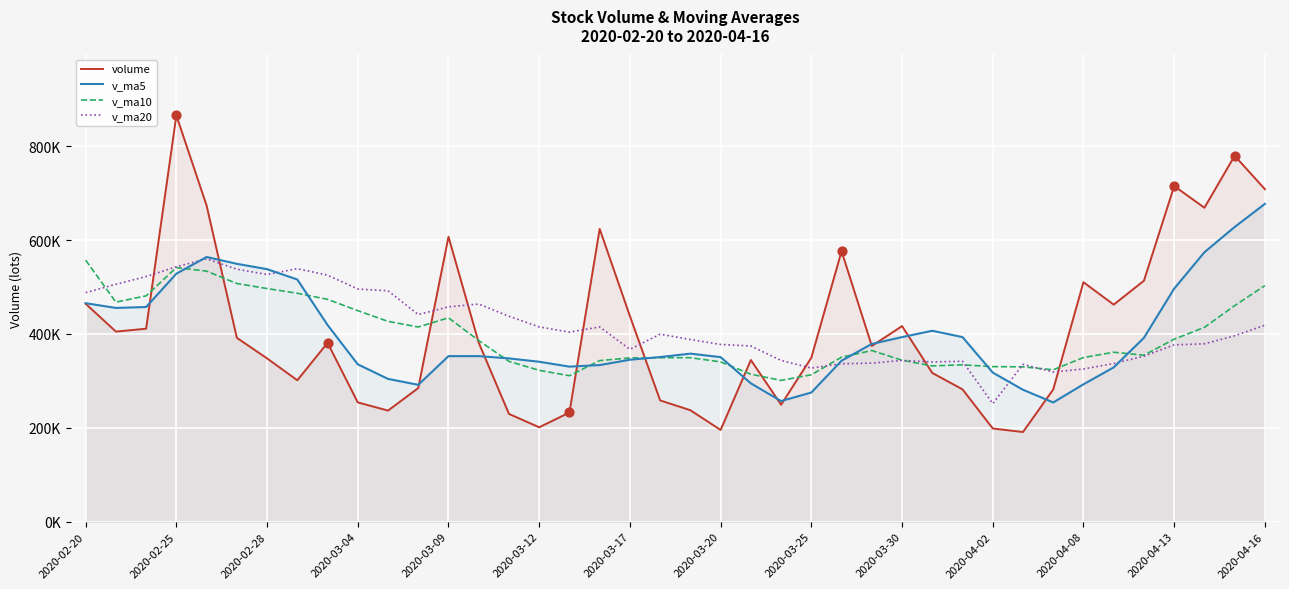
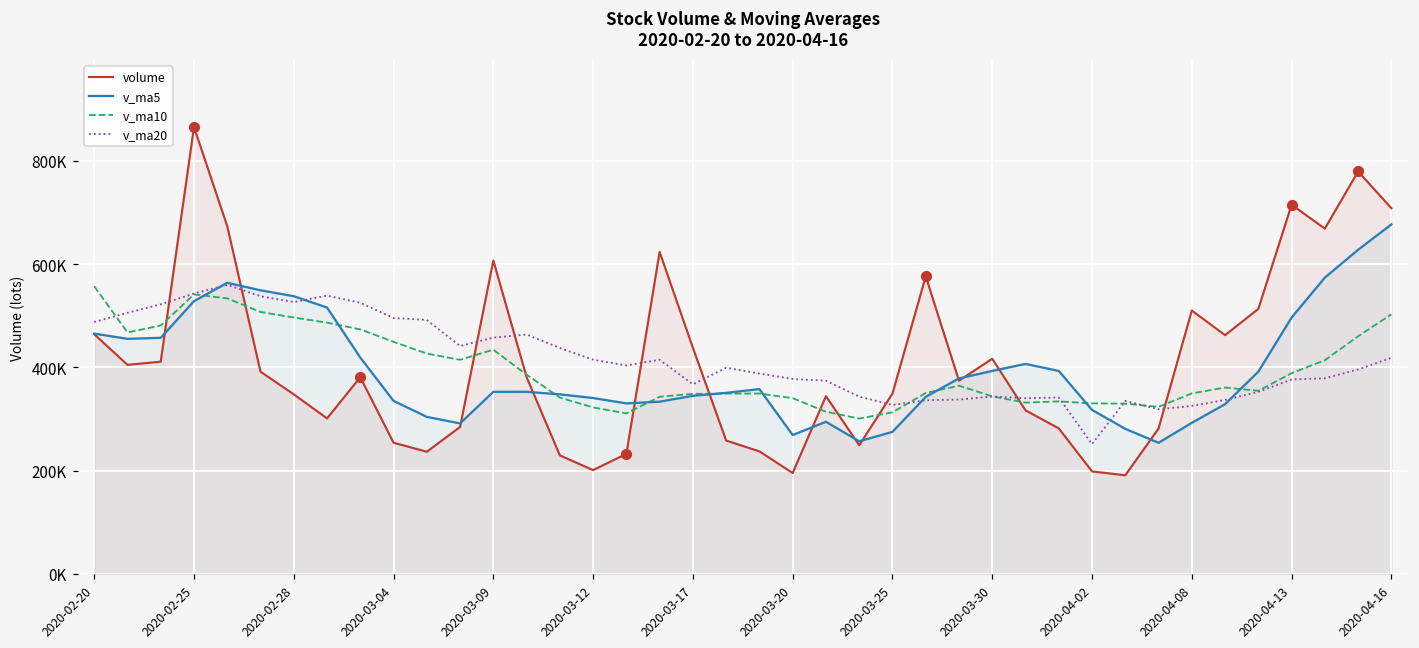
  {
    "v_ma5": {
      "2020-02-25": 530000,
      "2020-02-28": 540000,
      "2020-03-04": 340000,
      "2020-03-09": 350000,
      "2020-03-12": 340000,
-     "2020-03-20": 350000,
+     "2020-03-20": 270000,
      "2020-03-25": 280000,
      "2020-03-30": 390000,
      "2020-04-02": 320000,
      "2020-04-08": 290000,
      "2020-04-13": 500000,
      "2020-04-16": 680000
    },
    "v_ma10": {
      "2020-02-20": 560000,
      "2020-02-28": 500000,
      "2020-03-04": 450000,
      "2020-03-09": 430000,
      "2020-03-12": 320000,
      "2020-03-20": 340000,
      "2020-03-25": 310000,
      "2020-04-02": 330000,
      "2020-04-08": 350000,
      "2020-04-13": 390000,
      "2020-04-16": 500000
    },
    "v_ma20": {
      "2020-02-20": 490000,
      "2020-02-28": 530000,
      "2020-03-04": 500000,
      "2020-03-09": 460000,
      "2020-03-12": 420000,
      "2020-03-17": 370000,
      "2020-03-20": 380000,
      "2020-03-25": 330000,
      "2020-04-02": 250000,
      "2020-04-08": 330000,
      "2020-04-13": 380000,
      "2020-04-16": 420000
    }
  }
